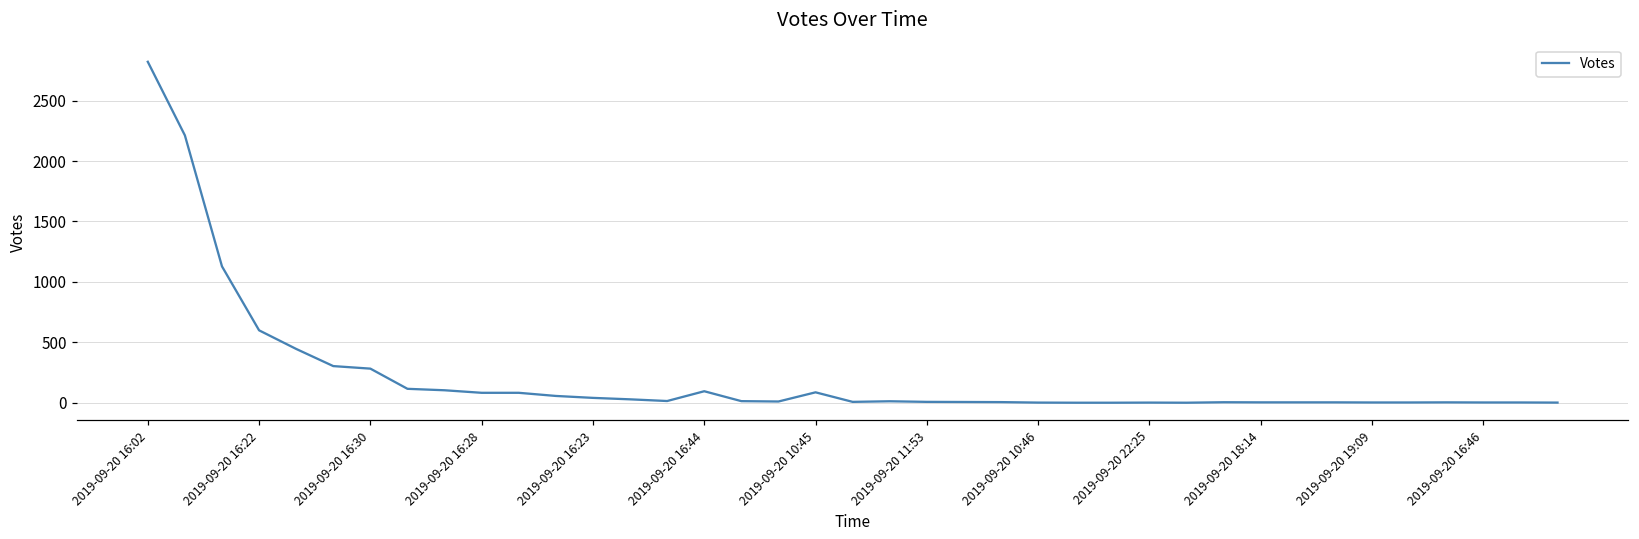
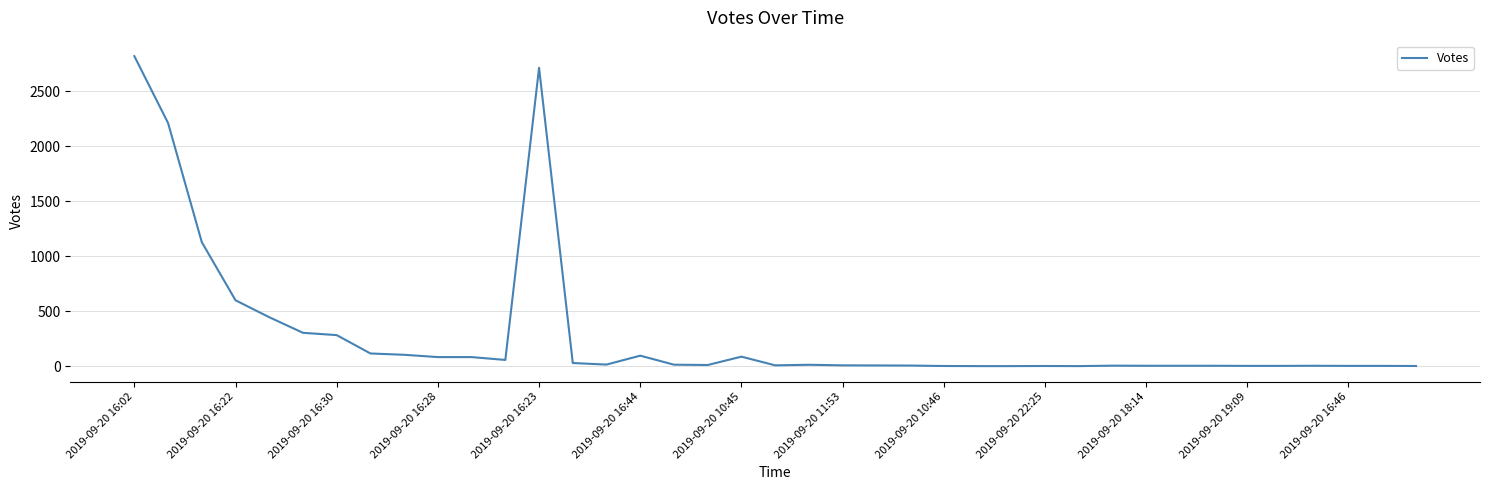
  {
    "2019-09-20 16:02": 2820,
    "2019-09-20 16:30": 280,
-   "2019-09-20 16:23": 40,
+   "2019-09-20 16:23": 2720,
    "2019-09-20 16:44": 100,
    "2019-09-20 10:45": 90,
    "2019-09-20 10:46": 0,
    "2019-09-20 22:25": 0,
    "2019-09-20 18:14": 0,
    "2019-09-20 19:09": 0,
    "2019-09-20 16:46": 0
  }
